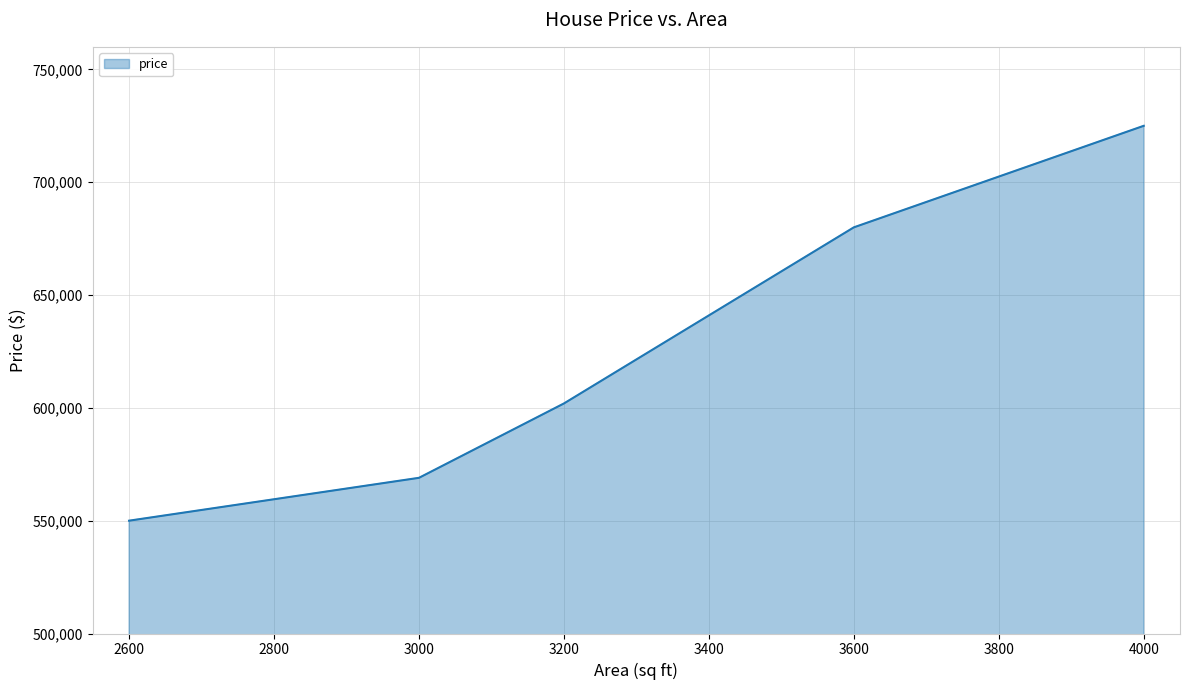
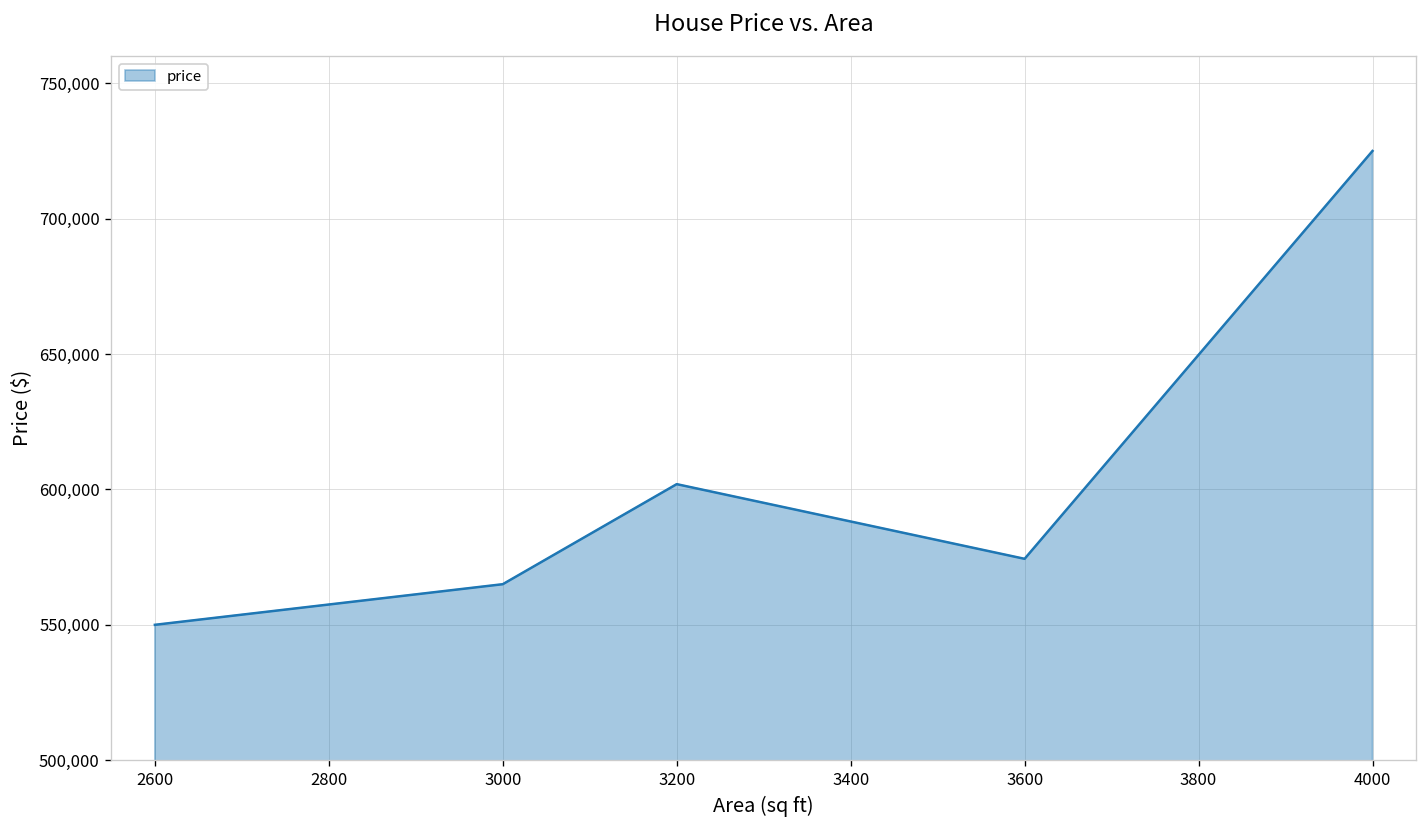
  {
    "2600": "550,000",
-   "3000": "569,000",
+   "3000": "565,000",
    "3200": "602,000",
-   "3600": "680,000",
+   "3600": "574,000",
    "4000": "725,000"
  }
